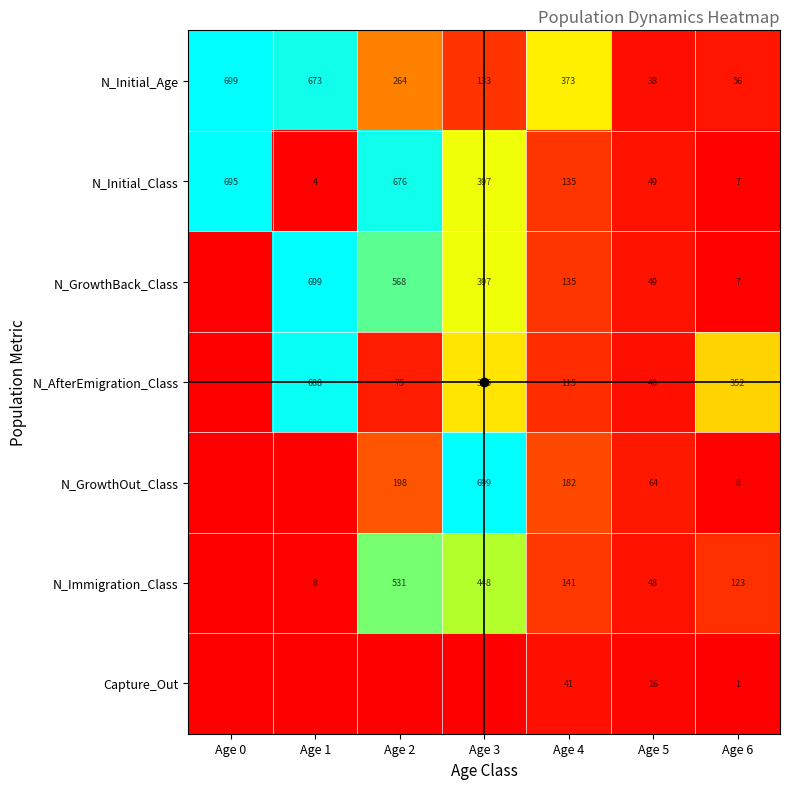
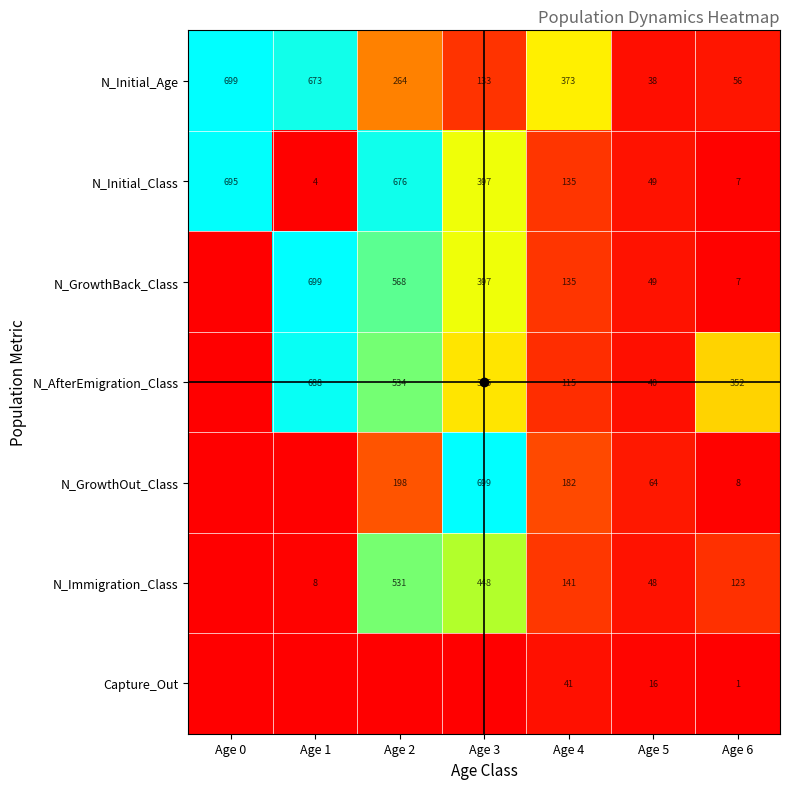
  {
    "N_Initial_Age": {
      "Age 0": 699,
      "Age 1": 673,
      "Age 2": 264,
      "Age 3": 133,
      "Age 4": 373,
      "Age 5": 38,
      "Age 6": 56
    },
    "N_Initial_Class": {
      "Age 0": 695,
      "Age 1": 4,
      "Age 2": 676,
      "Age 3": 397,
      "Age 4": 135,
      "Age 5": 49,
      "Age 6": 7
    },
    "N_GrowthBack_Class": {
      "Age 1": 699,
      "Age 2": 568,
      "Age 3": 397,
      "Age 4": 135,
      "Age 5": 49,
      "Age 6": 7
    },
    "N_AfterEmigration_Class": {
      "Age 1": 688,
-     "Age 2": 75,
+     "Age 2": 534,
      "Age 4": 115,
      "Age 5": 40,
      "Age 6": 352
    },
    "N_GrowthOut_Class": {
      "Age 2": 198,
      "Age 3": 699,
      "Age 4": 182,
      "Age 5": 64,
      "Age 6": 8
    },
    "N_Immigration_Class": {
      "Age 1": 8,
      "Age 2": 531,
      "Age 3": 448,
      "Age 4": 141,
      "Age 5": 48,
      "Age 6": 123
    },
    "Capture_Out": {
      "Age 4": 41,
      "Age 5": 16,
      "Age 6": 1
    }
  }
